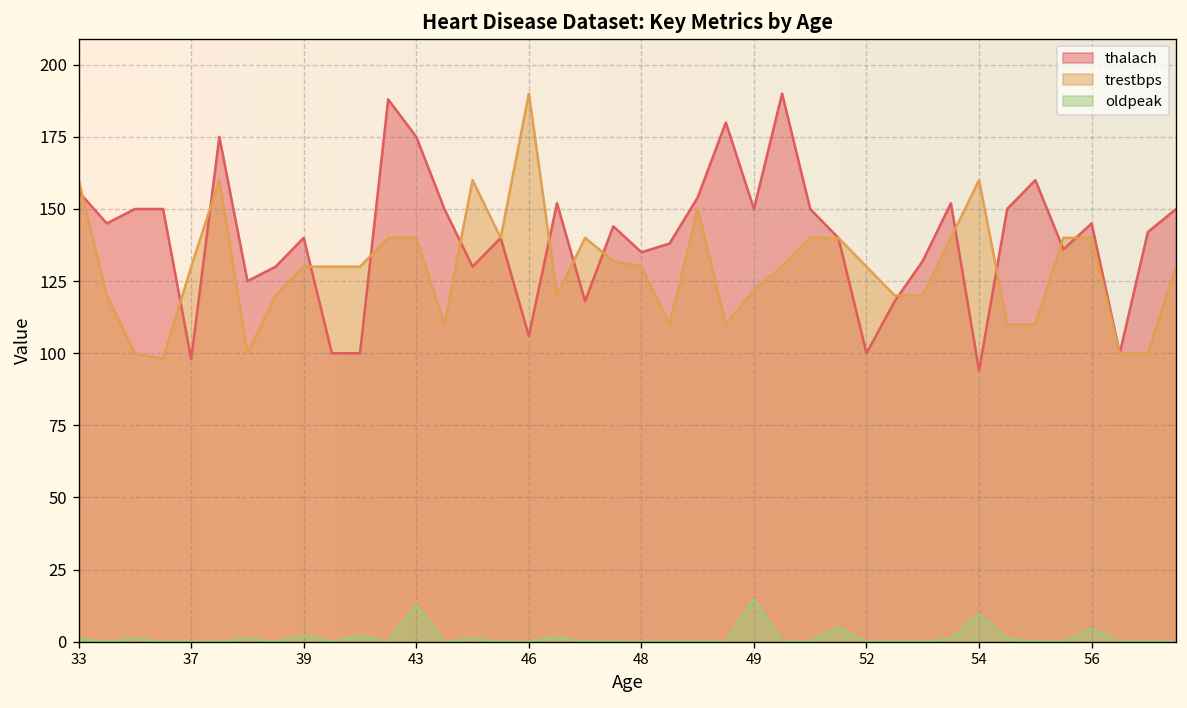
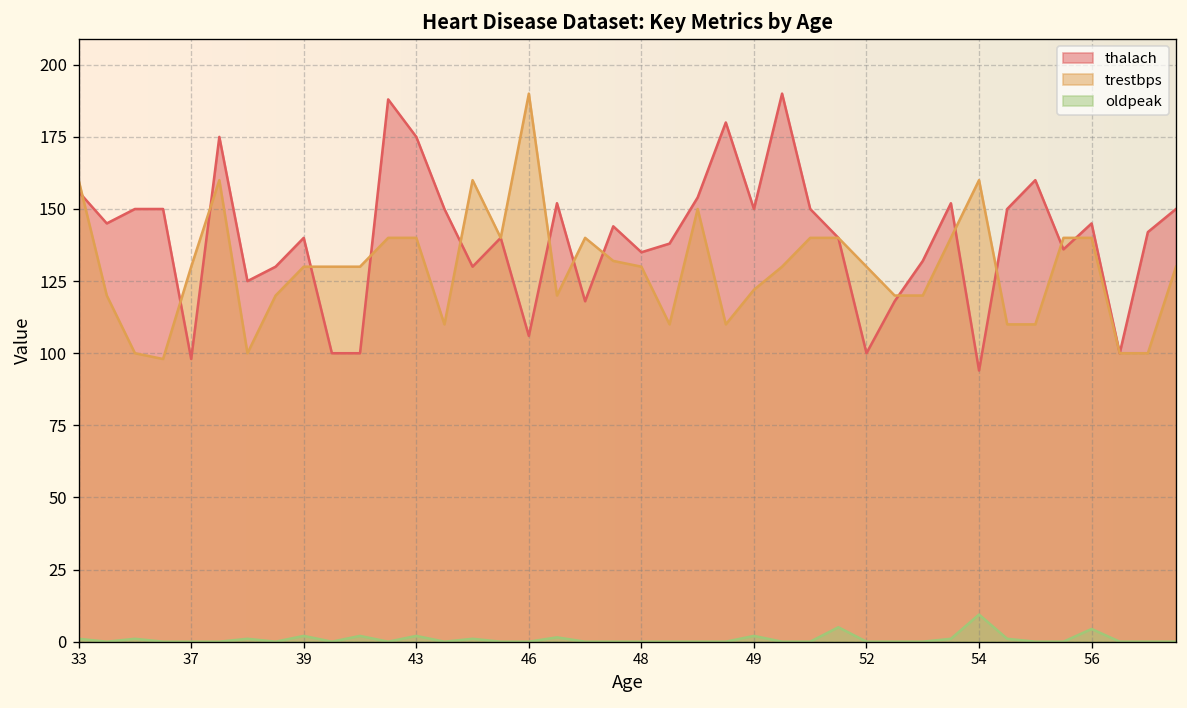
  {
    "oldpeak": {
-     "43": 13,
+     "43": 2,
      "46": 0,
      "48": 0,
-     "49": 15,
+     "49": 2,
      "52": 0,
      "54": 9,
      "56": 4
    }
  }
